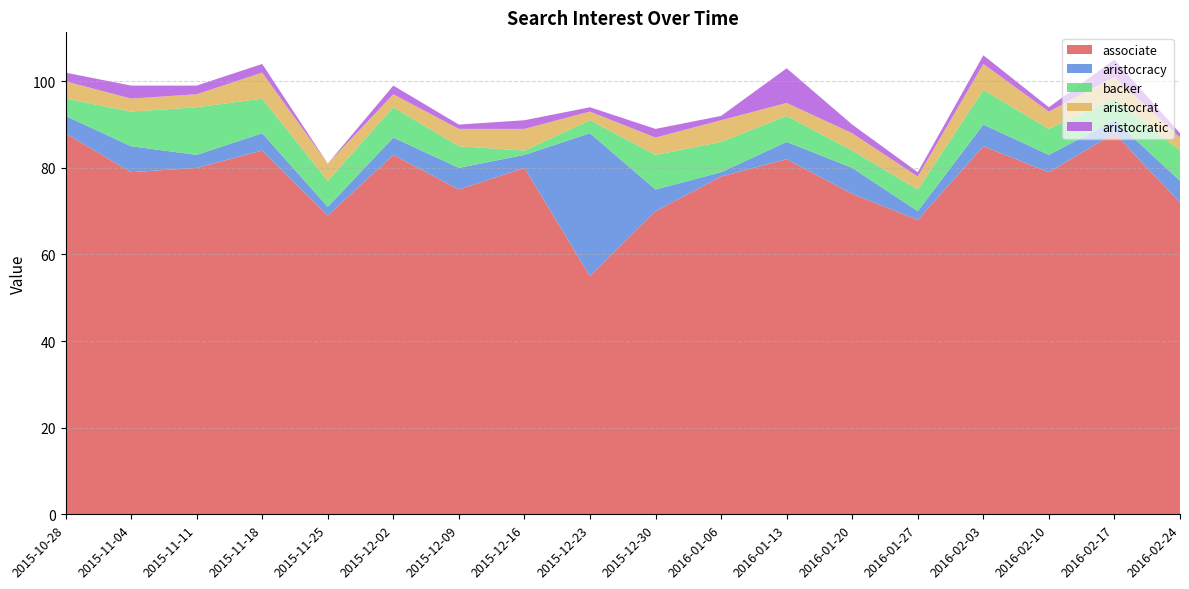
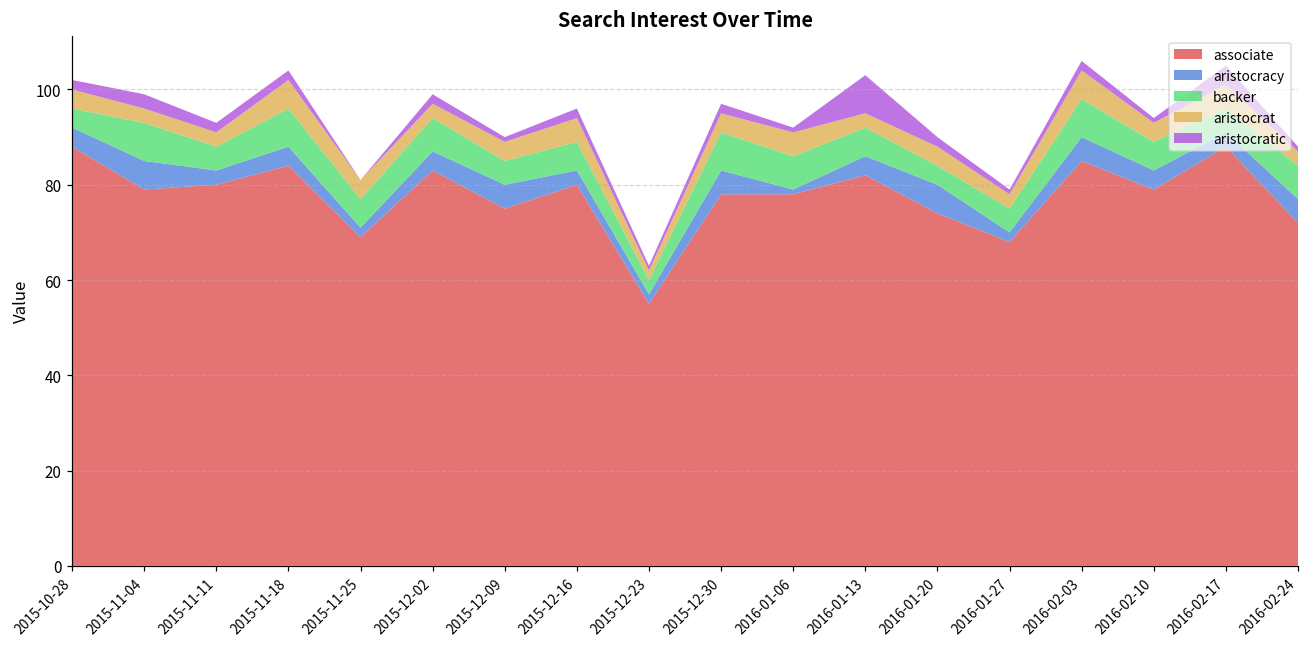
  {
    "associate": {
      "2015-10-28": 88,
      "2015-11-04": 79,
      "2015-11-11": 80,
      "2015-11-18": 84,
      "2015-11-25": 69,
      "2015-12-02": 83,
      "2015-12-09": 75,
      "2015-12-16": 80,
      "2015-12-23": 55,
-     "2015-12-30": 70,
+     "2015-12-30": 78,
      "2016-01-06": 78,
      "2016-01-13": 82,
      "2016-01-20": 74,
      "2016-01-27": 68,
      "2016-02-03": 85,
      "2016-02-10": 79,
      "2016-02-24": 72
    },
    "aristocracy": {
      "2015-10-28": 4,
      "2015-11-04": 6,
      "2015-11-11": 3,
      "2015-11-18": 4,
      "2015-11-25": 2,
      "2015-12-02": 4,
      "2015-12-09": 5,
      "2015-12-16": 3,
-     "2015-12-23": 33,
+     "2015-12-23": 2,
      "2015-12-30": 5,
      "2016-01-06": 1,
      "2016-01-13": 4,
      "2016-01-20": 6,
      "2016-01-27": 2,
      "2016-02-03": 5,
      "2016-02-10": 4,
      "2016-02-24": 5
    },
    "backer": {
      "2015-10-28": 4,
      "2015-11-04": 8,
-     "2015-11-11": 11,
+     "2015-11-11": 5,
      "2015-11-18": 8,
      "2015-11-25": 6,
      "2015-12-02": 7,
      "2015-12-09": 5,
-     "2015-12-16": 1,
+     "2015-12-16": 6,
      "2015-12-23": 3,
      "2015-12-30": 8,
      "2016-01-06": 7,
      "2016-01-13": 6,
      "2016-01-20": 4,
      "2016-01-27": 5,
      "2016-02-03": 8,
      "2016-02-10": 6,
      "2016-02-24": 7
    },
    "aristocrat": {
      "2015-10-28": 4,
      "2015-11-04": 3,
      "2015-11-11": 3,
      "2015-11-18": 6,
      "2015-12-02": 3,
      "2015-12-09": 4,
      "2015-12-16": 5,
      "2015-12-23": 2,
      "2015-12-30": 4,
      "2016-01-06": 5,
      "2016-01-13": 3,
      "2016-01-20": 4,
      "2016-01-27": 3,
      "2016-02-03": 6,
      "2016-02-10": 4,
      "2016-02-24": 3
    },
    "aristocratic": {
      "2015-10-28": 2,
      "2015-11-04": 3,
      "2015-11-11": 2,
      "2015-11-18": 2,
      "2015-12-02": 2,
      "2015-12-09": 1,
      "2015-12-16": 2,
      "2015-12-23": 1,
      "2015-12-30": 2,
      "2016-01-06": 1,
      "2016-01-13": 8,
      "2016-01-20": 2,
      "2016-01-27": 1,
      "2016-02-03": 2,
      "2016-02-10": 1,
      "2016-02-24": 1
    }
  }
